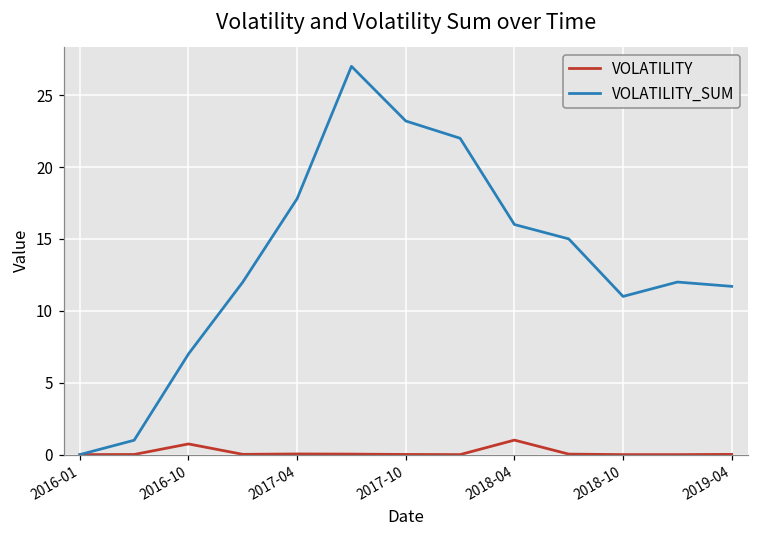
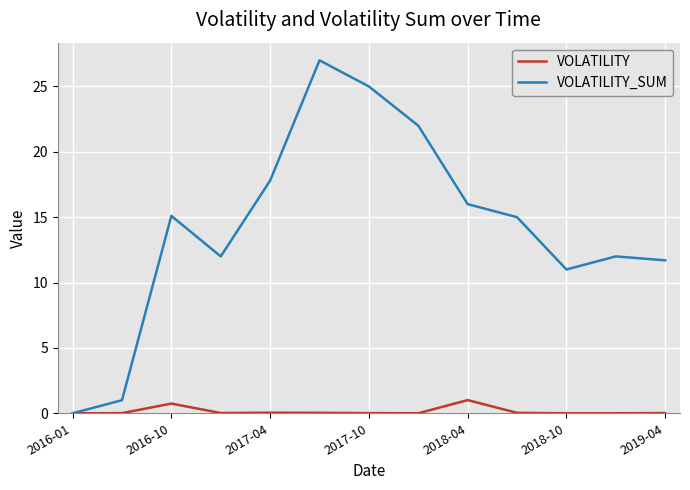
  {
    "VOLATILITY": {
      "2016-10": 0.7,
      "2017-04": 0.0,
      "2017-10": 0.0,
      "2018-04": 1.0,
      "2018-10": 0.0,
      "2019-04": 0.0
    },
    "VOLATILITY_SUM": {
-     "2016-10": 7.0,
+     "2016-10": 15.1,
      "2017-04": 17.8,
-     "2017-10": 23.2,
+     "2017-10": 25.0,
      "2018-04": 16.0,
      "2018-10": 11.0,
      "2019-04": 11.7
    }
  }
